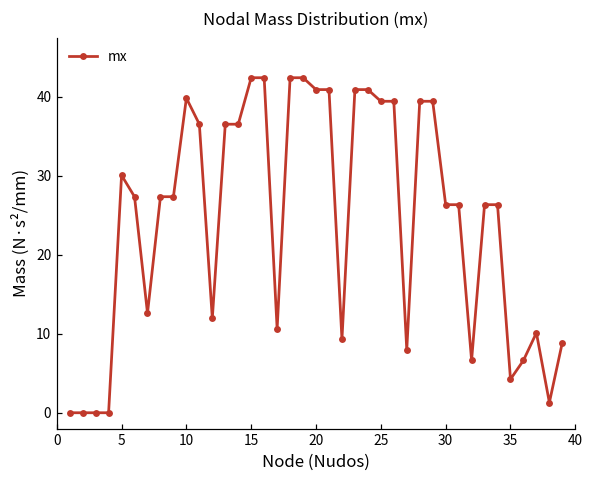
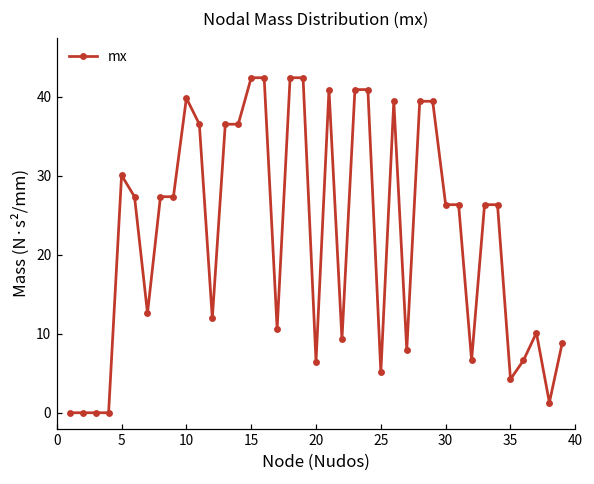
  {
    "5": 30,
    "10": 40,
    "15": 42,
-   "20": 41,
-   "25": 39,
+   "20": 6,
+   "25": 5,
    "30": 26,
    "35": 4
  }
